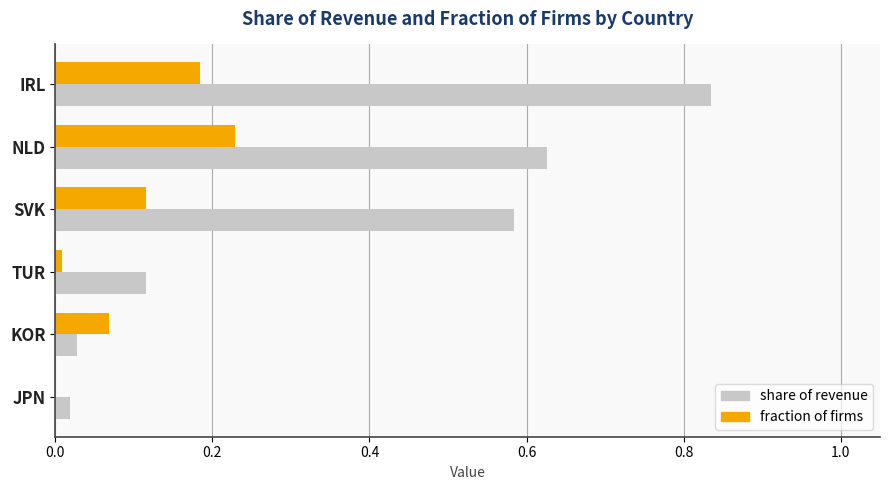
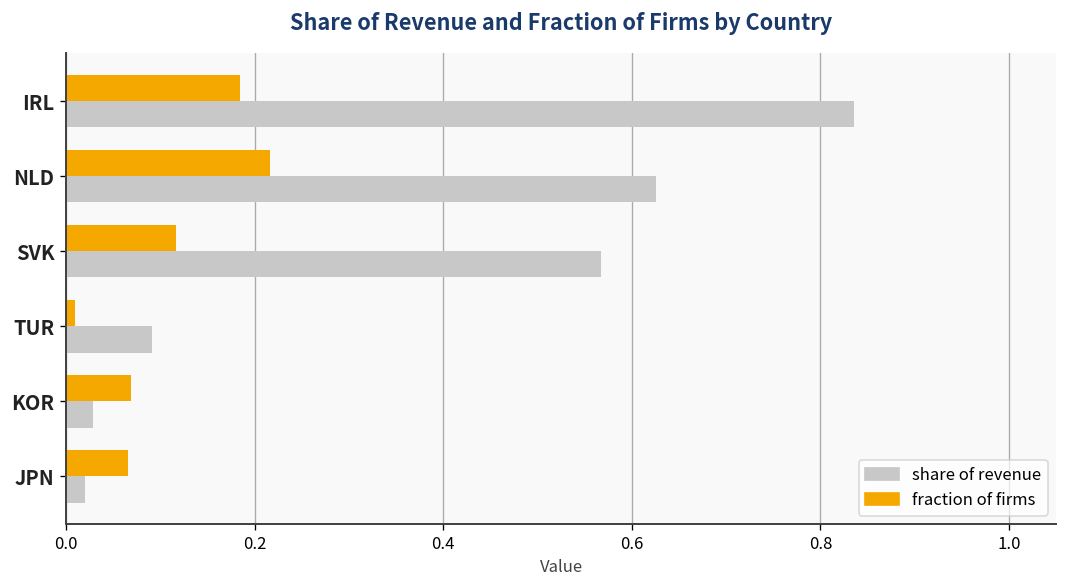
  {
    "share of revenue": {
      "IRL": 0.84,
      "NLD": 0.63,
-     "SVK": 0.58,
-     "TUR": 0.12,
+     "SVK": 0.57,
+     "TUR": 0.09,
      "KOR": 0.03,
      "JPN": 0.02
    },
    "fraction of firms": {
      "IRL": 0.18,
-     "NLD": 0.23,
+     "NLD": 0.22,
      "SVK": 0.12,
      "TUR": 0.01,
      "KOR": 0.07,
-     "JPN": 0.00
+     "JPN": 0.07
    }
  }
